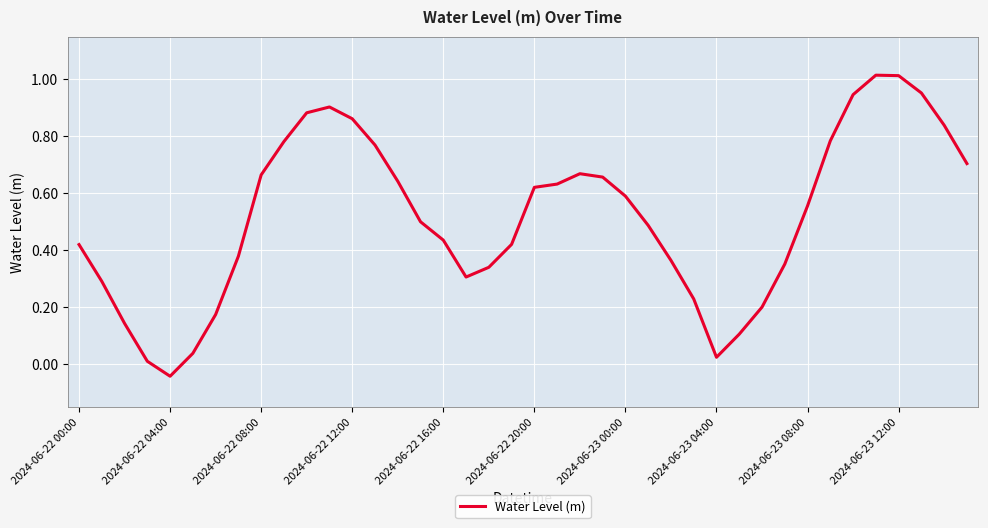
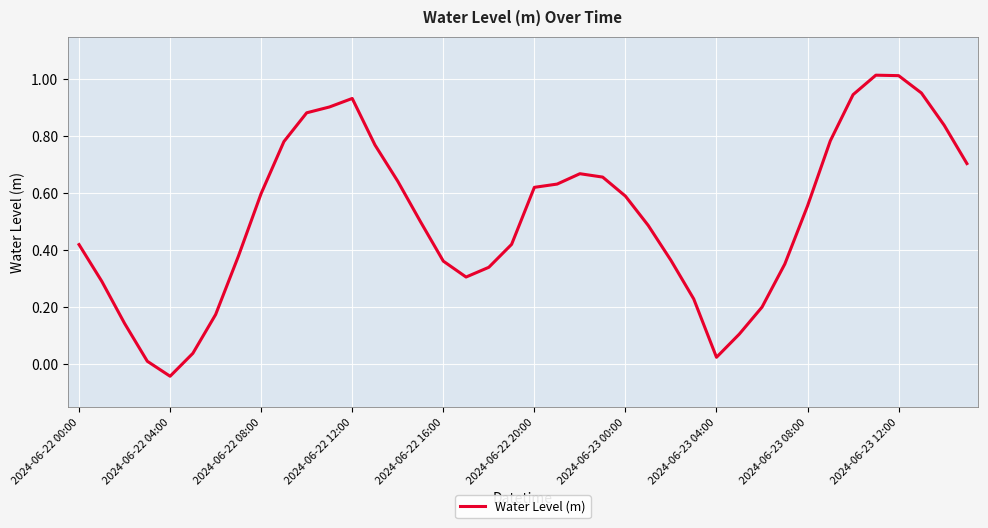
  {
    "2024-06-22 00:00": 0.42,
    "2024-06-22 04:00": -0.04,
-   "2024-06-22 08:00": 0.66,
-   "2024-06-22 12:00": 0.86,
-   "2024-06-22 16:00": 0.44,
+   "2024-06-22 08:00": 0.60,
+   "2024-06-22 12:00": 0.93,
+   "2024-06-22 16:00": 0.36,
    "2024-06-22 20:00": 0.62,
    "2024-06-23 00:00": 0.59,
    "2024-06-23 04:00": 0.03,
    "2024-06-23 08:00": 0.56,
    "2024-06-23 12:00": 1.01
  }
